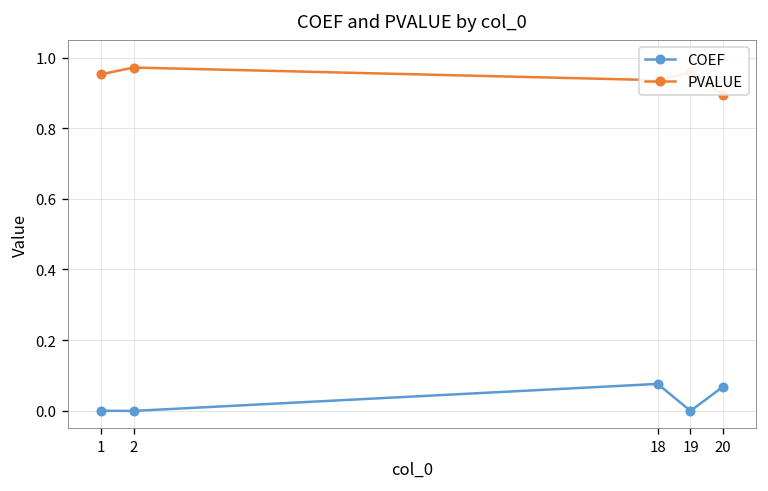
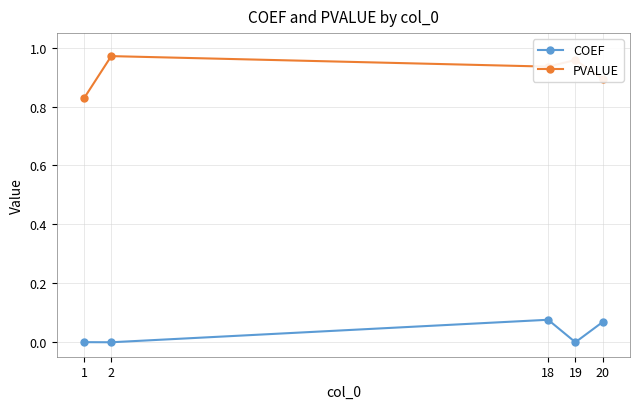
  {
    "COEF": {
      "1": 0.00,
      "2": 0.00,
      "18": 0.08,
      "19": 0.00,
      "20": 0.07
    },
    "PVALUE": {
-     "1": 0.95,
+     "1": 0.83,
      "2": 0.97
    }
  }
